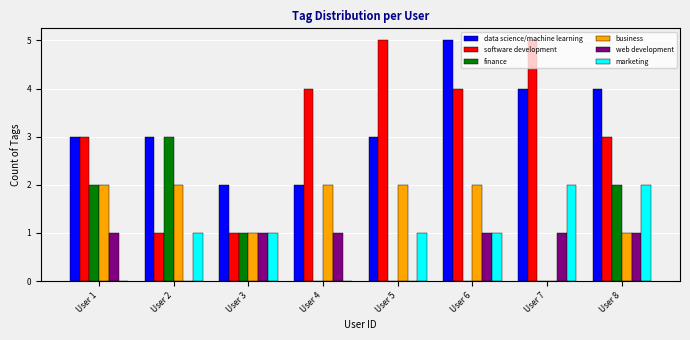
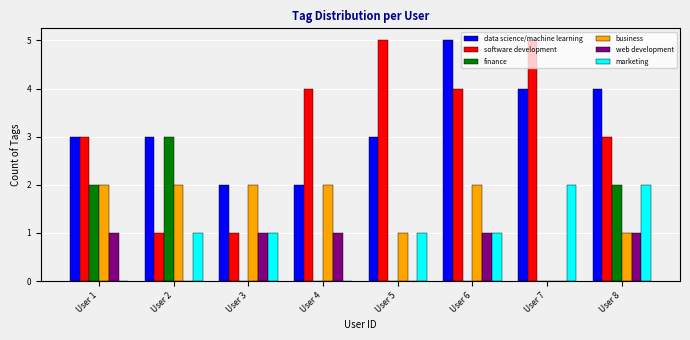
  {
    "data science/machine learning": {
      "User 1": 3,
      "User 2": 3,
      "User 3": 2,
      "User 4": 2,
      "User 5": 3,
      "User 6": 5,
      "User 7": 4,
      "User 8": 4
    },
    "software development": {
      "User 1": 3,
      "User 2": 1,
      "User 3": 1,
      "User 4": 4,
      "User 5": 5,
      "User 6": 4,
      "User 8": 3
    },
    "finance": {
      "User 1": 2,
      "User 2": 3,
-     "User 3": 1,
+     "User 3": 0,
      "User 4": 0,
      "User 5": 0,
      "User 6": 0,
      "User 7": 0,
      "User 8": 2
    },
    "business": {
      "User 1": 2,
      "User 2": 2,
-     "User 3": 1,
+     "User 3": 2,
      "User 4": 2,
-     "User 5": 2,
+     "User 5": 1,
      "User 6": 2,
      "User 7": 0,
      "User 8": 1
    },
    "web development": {
      "User 1": 1,
      "User 2": 0,
      "User 3": 1,
      "User 4": 1,
      "User 5": 0,
      "User 6": 1,
-     "User 7": 1,
+     "User 7": 0,
      "User 8": 1
    },
    "marketing": {
      "User 1": 0,
      "User 2": 1,
      "User 3": 1,
      "User 4": 0,
      "User 5": 1,
      "User 6": 1,
      "User 7": 2,
      "User 8": 2
    }
  }
